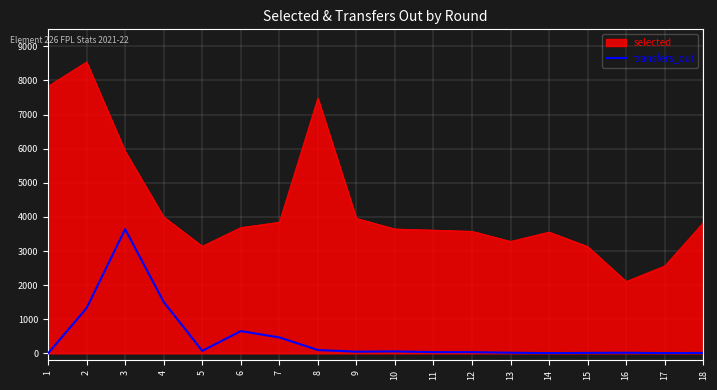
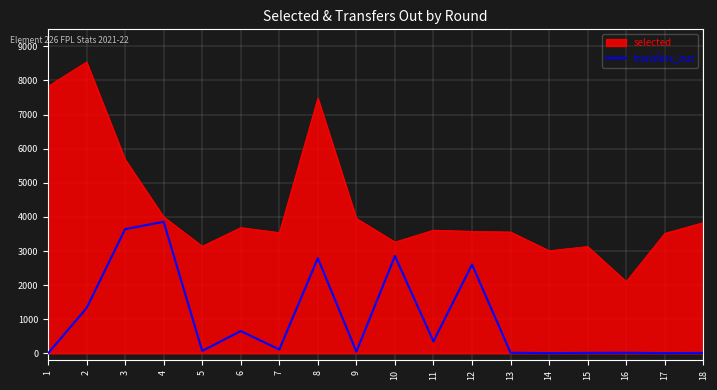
  {
    "selected": {
      "1": 7800,
      "2": 8500,
-     "3": 5900,
+     "3": 5700,
      "4": 4000,
      "5": 3100,
      "6": 3700,
-     "7": 3800,
+     "7": 3500,
      "8": 7500,
      "9": 4000,
-     "10": 3600,
+     "10": 3300,
      "11": 3600,
      "12": 3600,
-     "13": 3300,
-     "14": 3600,
+     "13": 3600,
+     "14": 3000,
      "15": 3100,
      "16": 2100,
-     "17": 2600,
+     "17": 3500,
      "18": 3800
    },
    "transfers_out": {
      "1": 0,
      "2": 1300,
      "3": 3600,
-     "4": 1500,
+     "4": 3900,
      "5": 100,
      "6": 700,
-     "7": 500,
-     "8": 100,
+     "7": 100,
+     "8": 2800,
      "9": 0,
-     "10": 100,
-     "11": 0,
-     "12": 0,
+     "10": 2900,
+     "11": 400,
+     "12": 2600,
      "13": 0,
      "14": 0,
      "15": 0,
      "16": 0,
      "17": 0,
      "18": 0
    }
  }
